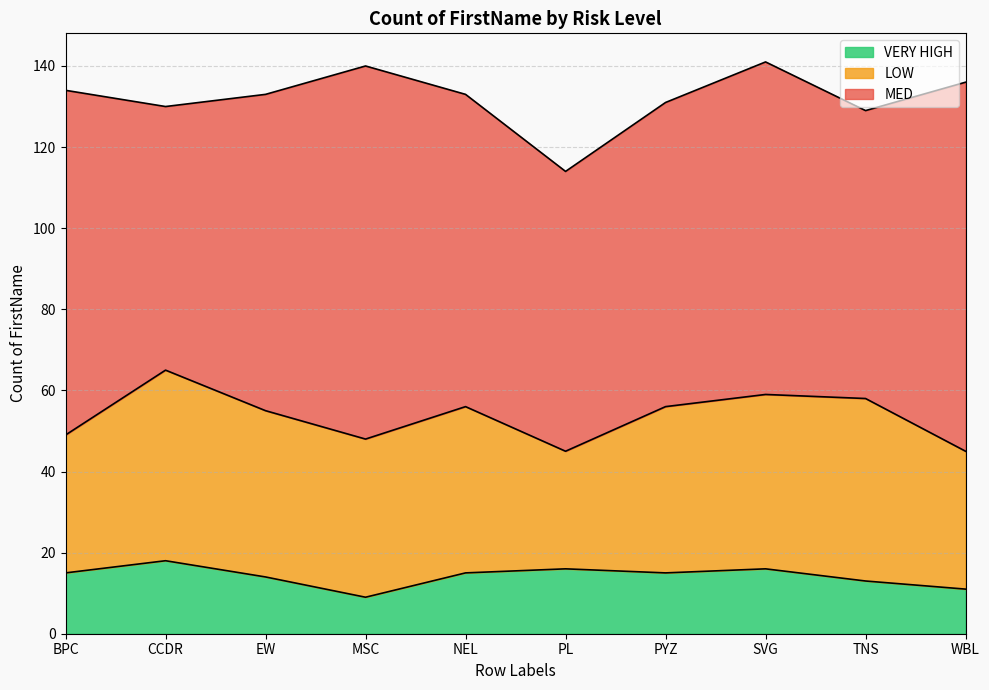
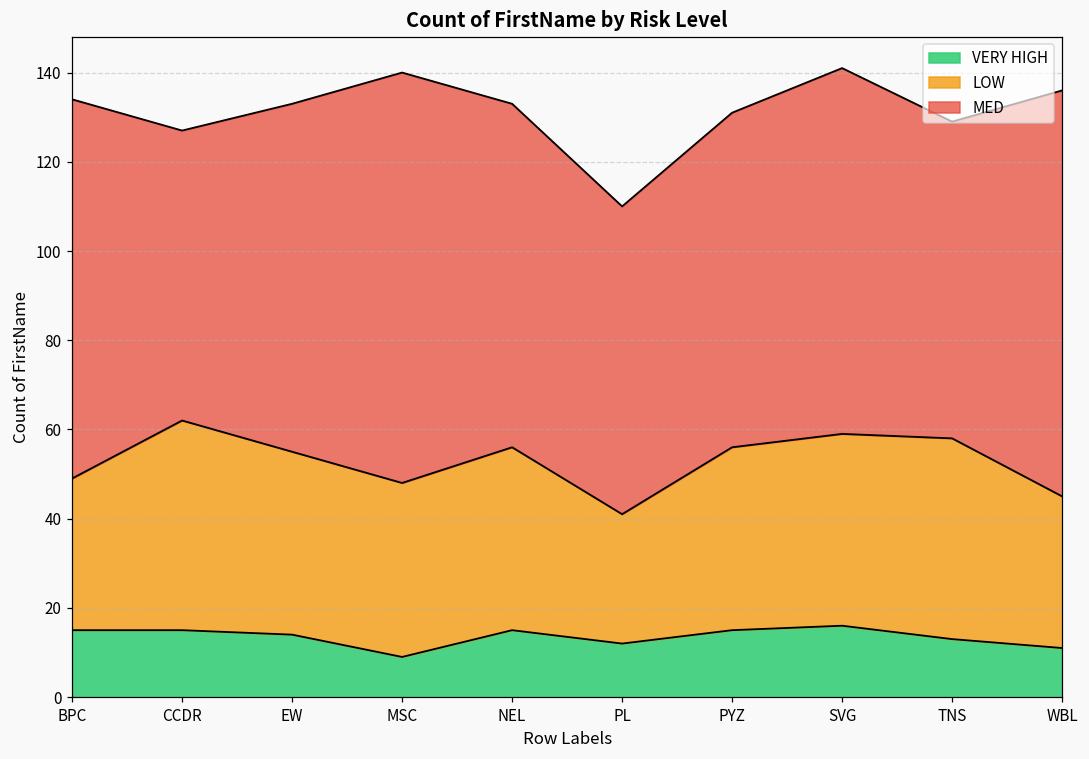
  {
    "VERY HIGH": {
      "BPC": 15,
-     "CCDR": 18,
+     "CCDR": 15,
      "EW": 14,
      "MSC": 9,
      "NEL": 15,
-     "PL": 16,
+     "PL": 12,
      "PYZ": 15,
      "SVG": 16,
      "TNS": 13,
      "WBL": 11
    },
    "LOW": {
      "BPC": 34,
      "CCDR": 47,
      "EW": 41,
      "MSC": 39,
      "NEL": 41,
      "PL": 29,
      "PYZ": 41,
      "SVG": 43,
      "TNS": 45,
      "WBL": 34
    },
    "MED": {
      "BPC": 85,
      "CCDR": 65,
      "EW": 78,
      "MSC": 92,
      "NEL": 77,
      "PL": 69,
      "PYZ": 75,
      "SVG": 82,
      "TNS": 71,
      "WBL": 91
    }
  }
